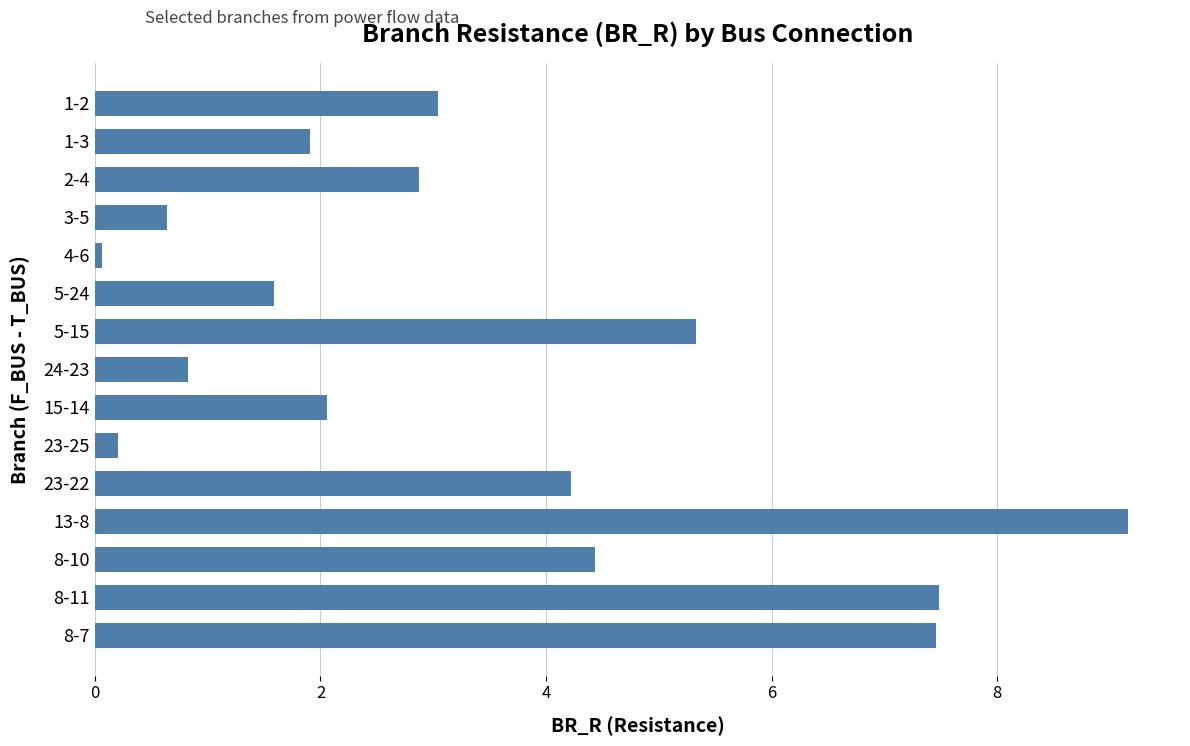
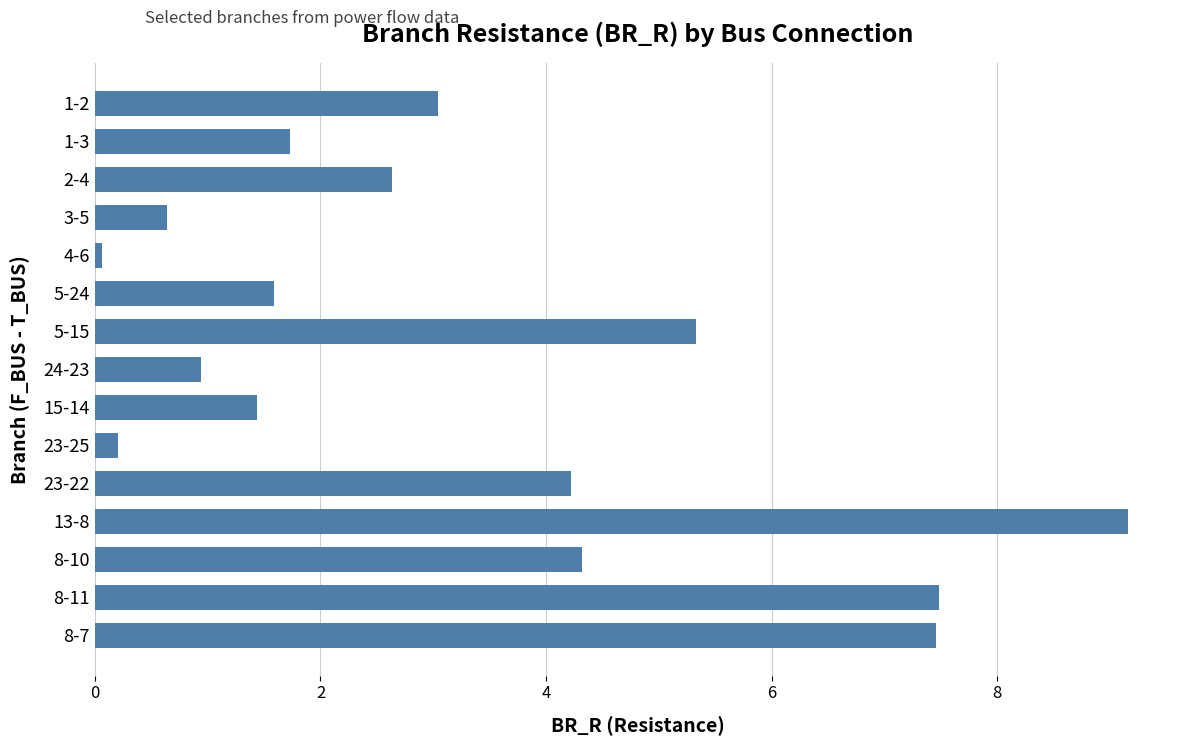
  {
    "1-2": 3.04,
-   "1-3": 1.90,
-   "2-4": 2.88,
+   "1-3": 1.73,
+   "2-4": 2.64,
    "3-5": 0.64,
    "4-6": 0.06,
    "5-24": 1.59,
    "5-15": 5.33,
-   "24-23": 0.82,
-   "15-14": 2.05,
+   "24-23": 0.94,
+   "15-14": 1.43,
    "23-25": 0.21,
    "23-22": 4.23,
    "13-8": 9.16,
-   "8-10": 4.44,
+   "8-10": 4.32,
    "8-11": 7.48,
    "8-7": 7.46
  }
